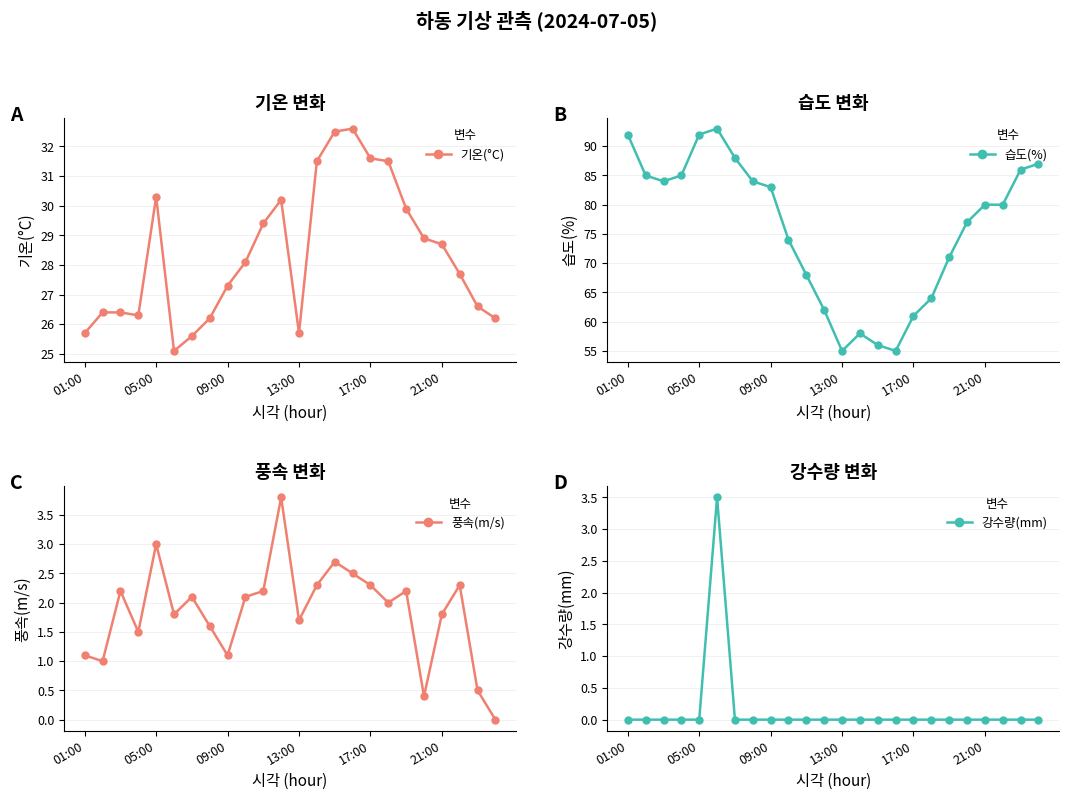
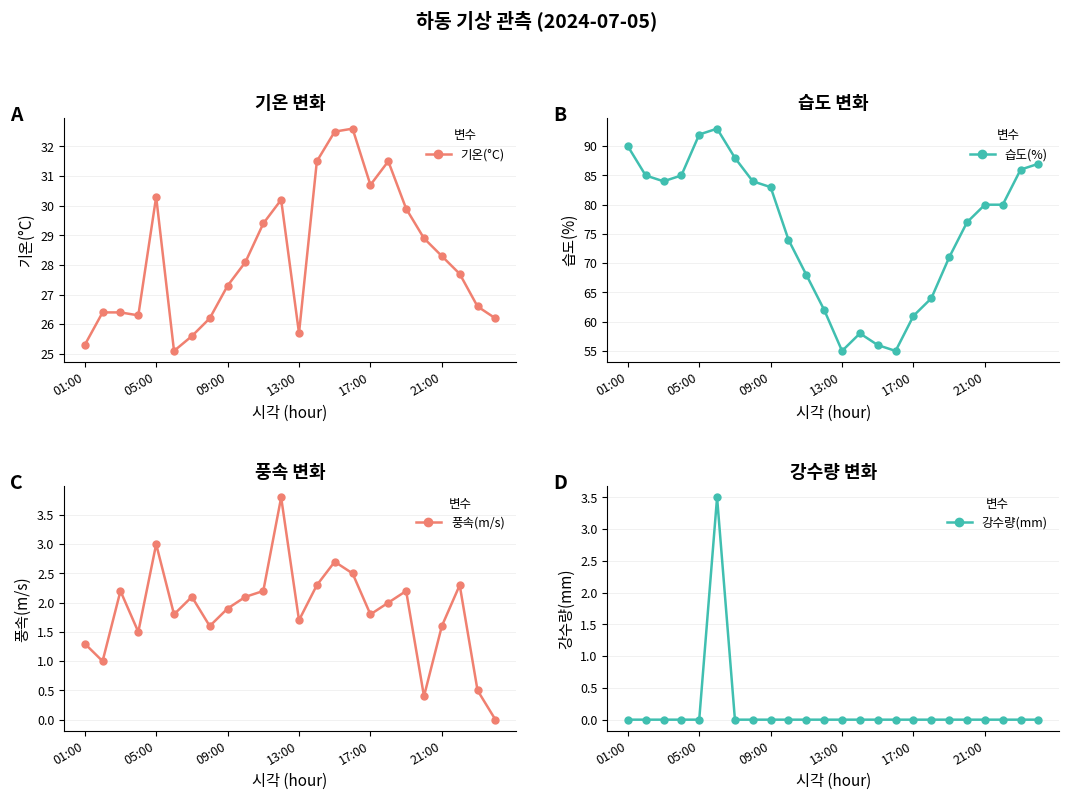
  {
    "기온 변화": {
-     "01:00": 25.7,
+     "01:00": 25.3,
      "05:00": 30.3,
      "09:00": 27.3,
      "13:00": 25.7,
-     "17:00": 31.6,
-     "21:00": 28.7
+     "17:00": 30.7,
+     "21:00": 28.3
    },
    "습도 변화": {
-     "01:00": 92,
+     "01:00": 90,
      "05:00": 92,
      "09:00": 83,
      "13:00": 55,
      "17:00": 61,
      "21:00": 80
    },
    "풍속 변화": {
-     "01:00": 1.1,
+     "01:00": 1.3,
      "05:00": 3.0,
-     "09:00": 1.1,
+     "09:00": 1.9,
      "13:00": 1.7,
-     "17:00": 2.3,
-     "21:00": 1.8
+     "17:00": 1.8,
+     "21:00": 1.6
    },
    "강수량 변화": {
      "01:00": 0.0,
      "05:00": 0.0,
      "09:00": 0.0,
      "13:00": 0.0,
      "17:00": 0.0,
      "21:00": 0.0
    }
  }
